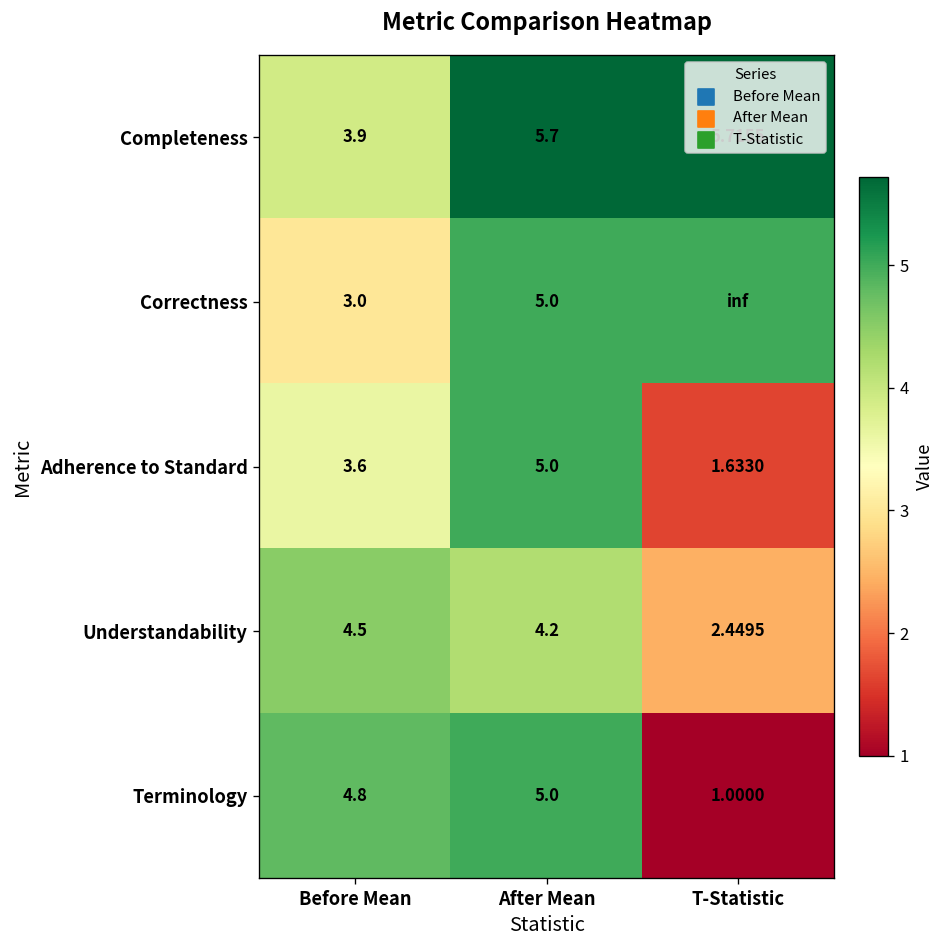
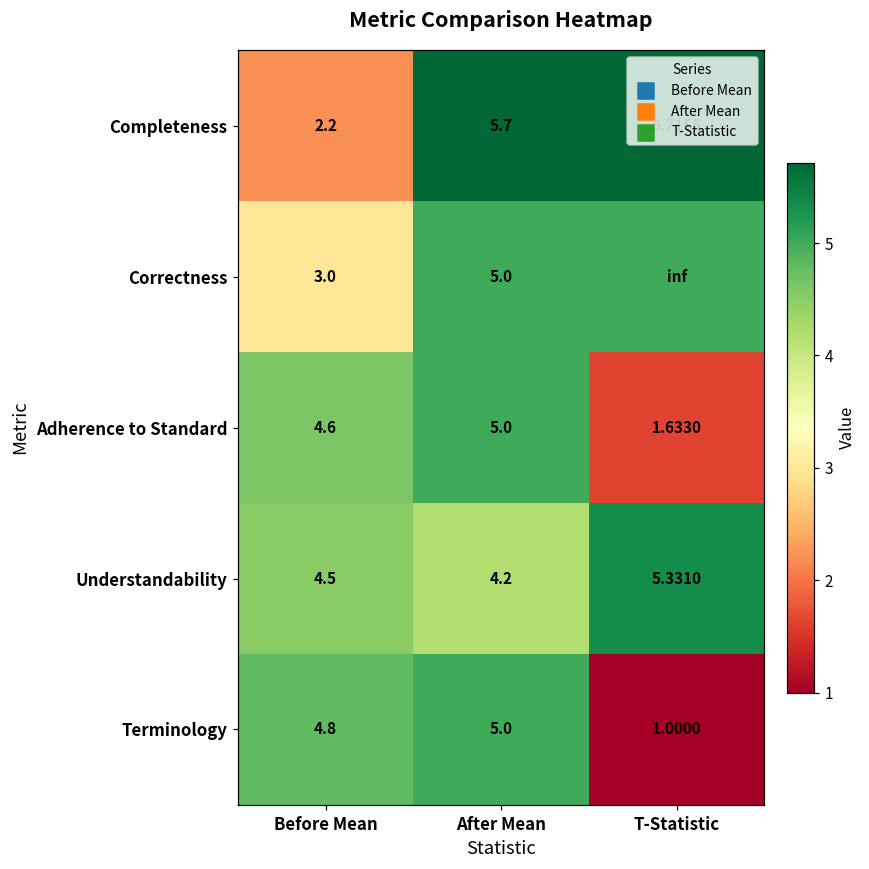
  {
    "Completeness": {
-     "Before Mean": 3.9,
+     "Before Mean": 2.2,
      "After Mean": 5.7
    },
    "Correctness": {
      "Before Mean": 3.0,
      "After Mean": 5.0
    },
    "Adherence to Standard": {
-     "Before Mean": 3.6,
+     "Before Mean": 4.6,
      "After Mean": 5.0,
      "T-Statistic": 1.6330
    },
    "Understandability": {
      "Before Mean": 4.5,
      "After Mean": 4.2,
-     "T-Statistic": 2.4495
+     "T-Statistic": 5.3310
    },
    "Terminology": {
      "Before Mean": 4.8,
      "After Mean": 5.0,
      "T-Statistic": 1.0000
    }
  }
